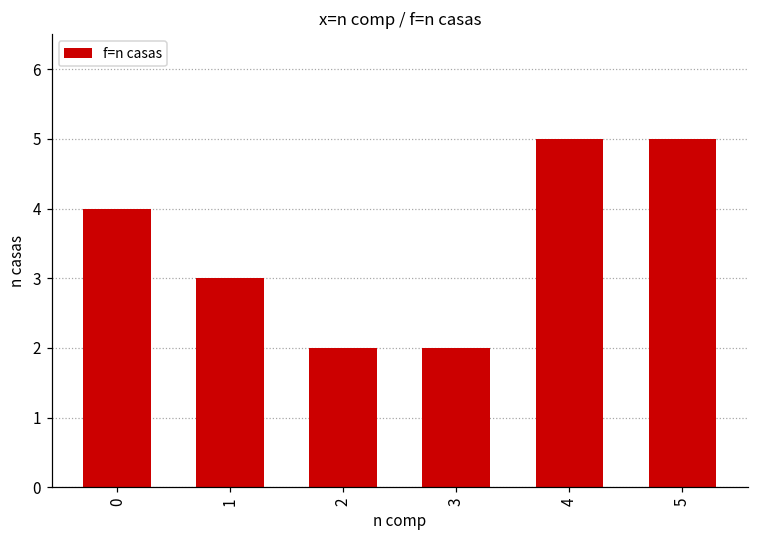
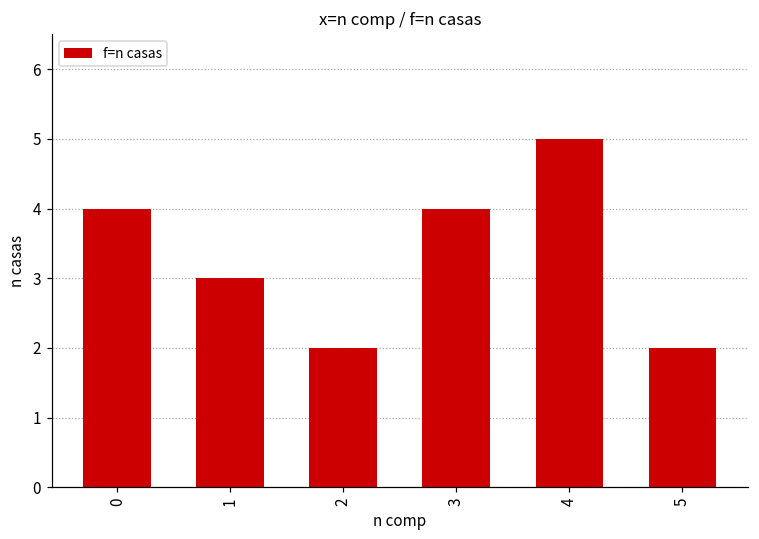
  {
    "0": 4,
    "1": 3,
    "2": 2,
-   "3": 2,
+   "3": 4,
    "4": 5,
-   "5": 5
+   "5": 2
  }
